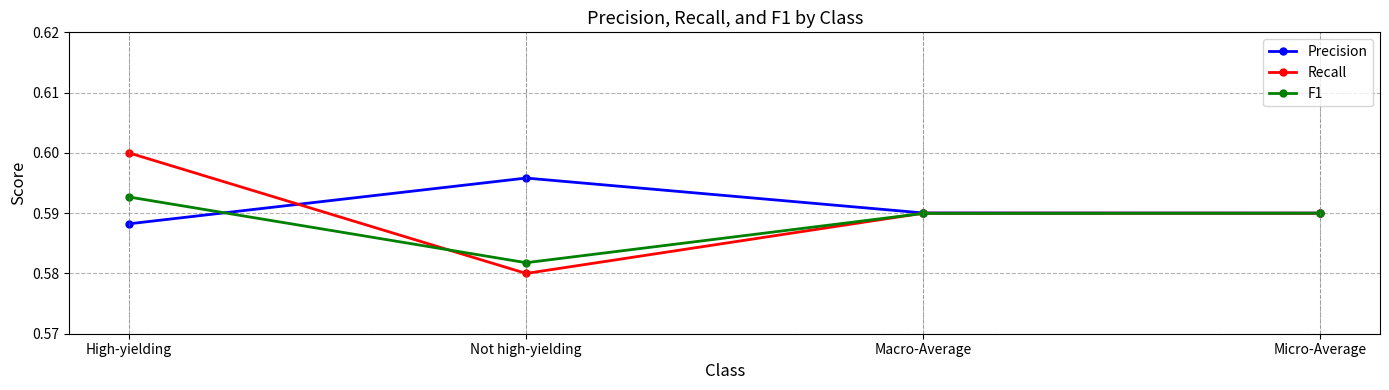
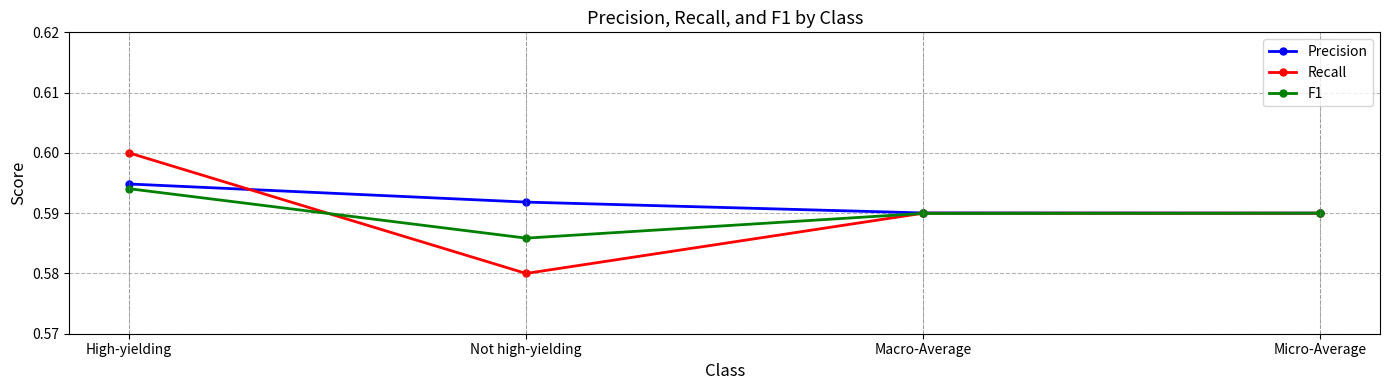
  {
    "Precision": {
-     "High-yielding": 0.588,
-     "Not high-yielding": 0.596
+     "High-yielding": 0.595,
+     "Not high-yielding": 0.592
    },
    "Recall": {
      "High-yielding": 0.600,
      "Not high-yielding": 0.580
    },
    "F1": {
-     "High-yielding": 0.593,
-     "Not high-yielding": 0.582
+     "High-yielding": 0.594,
+     "Not high-yielding": 0.586
    }
  }
